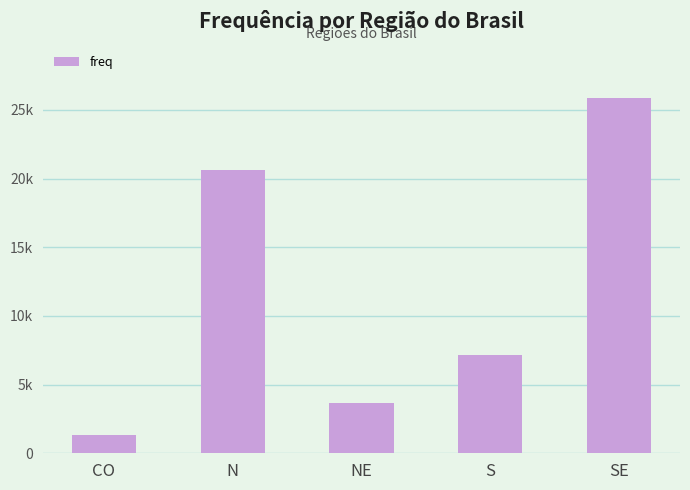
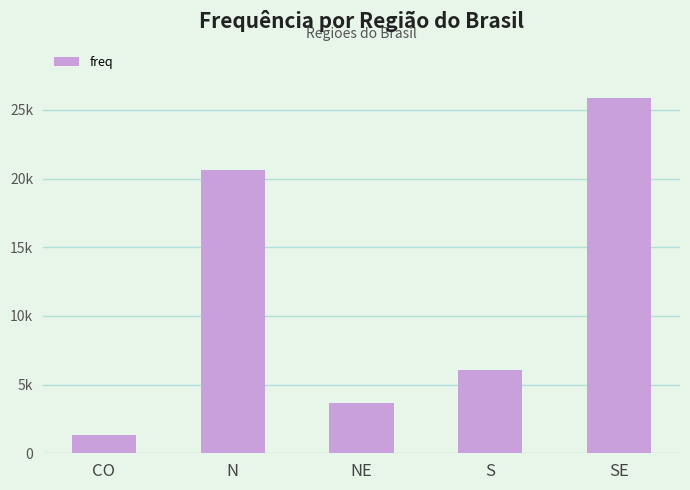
  {
    "CO": 1300,
    "N": 20700,
    "NE": 3700,
-   "S": 7200,
+   "S": 6100,
    "SE": 25900
  }
